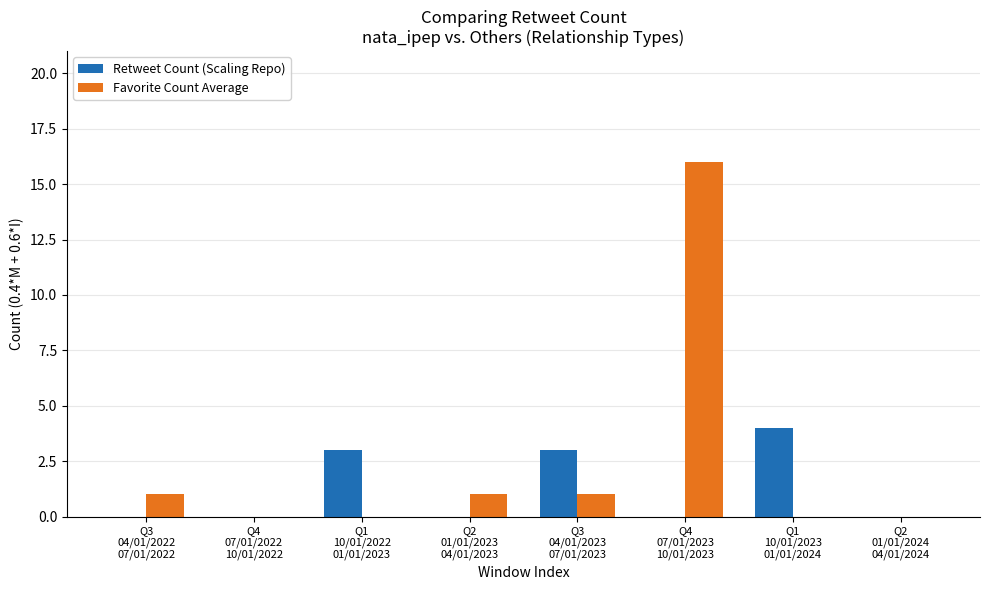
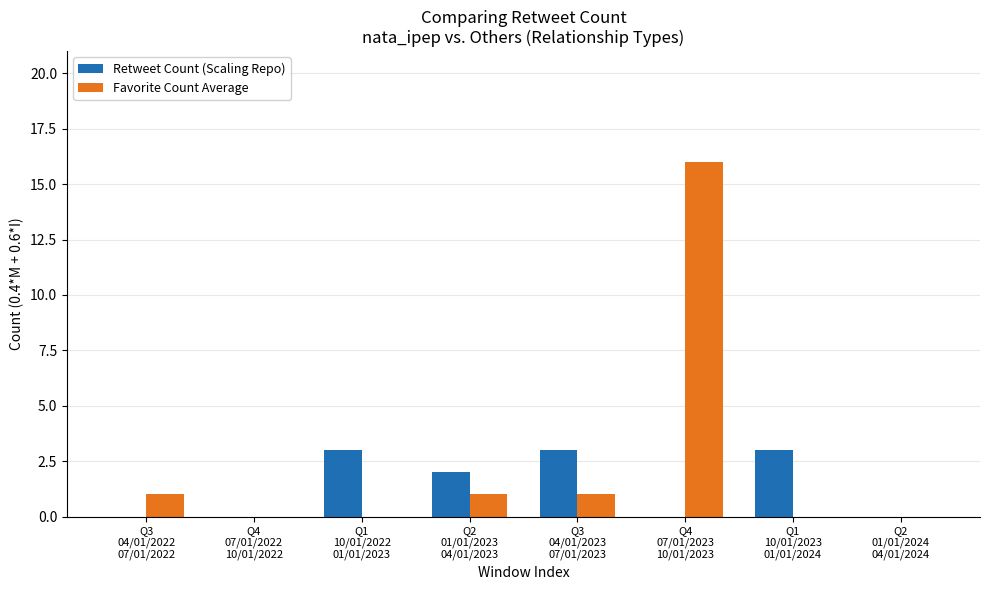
  {
    "Retweet Count (Scaling Repo)": {
      "Q3 04/01/2022 07/01/2022": 0,
      "Q4 07/01/2022 10/01/2022": 0,
      "Q1 10/01/2022 01/01/2023": 3,
-     "Q2 01/01/2023 04/01/2023": 0,
+     "Q2 01/01/2023 04/01/2023": 2,
      "Q3 04/01/2023 07/01/2023": 3,
      "Q4 07/01/2023 10/01/2023": 0,
-     "Q1 10/01/2023 01/01/2024": 4,
+     "Q1 10/01/2023 01/01/2024": 3,
      "Q2 01/01/2024 04/01/2024": 0
    },
    "Favorite Count Average": {
      "Q3 04/01/2022 07/01/2022": 1,
      "Q4 07/01/2022 10/01/2022": 0,
      "Q1 10/01/2022 01/01/2023": 0,
      "Q2 01/01/2023 04/01/2023": 1,
      "Q3 04/01/2023 07/01/2023": 1,
      "Q4 07/01/2023 10/01/2023": 16,
      "Q1 10/01/2023 01/01/2024": 0,
      "Q2 01/01/2024 04/01/2024": 0
    }
  }
